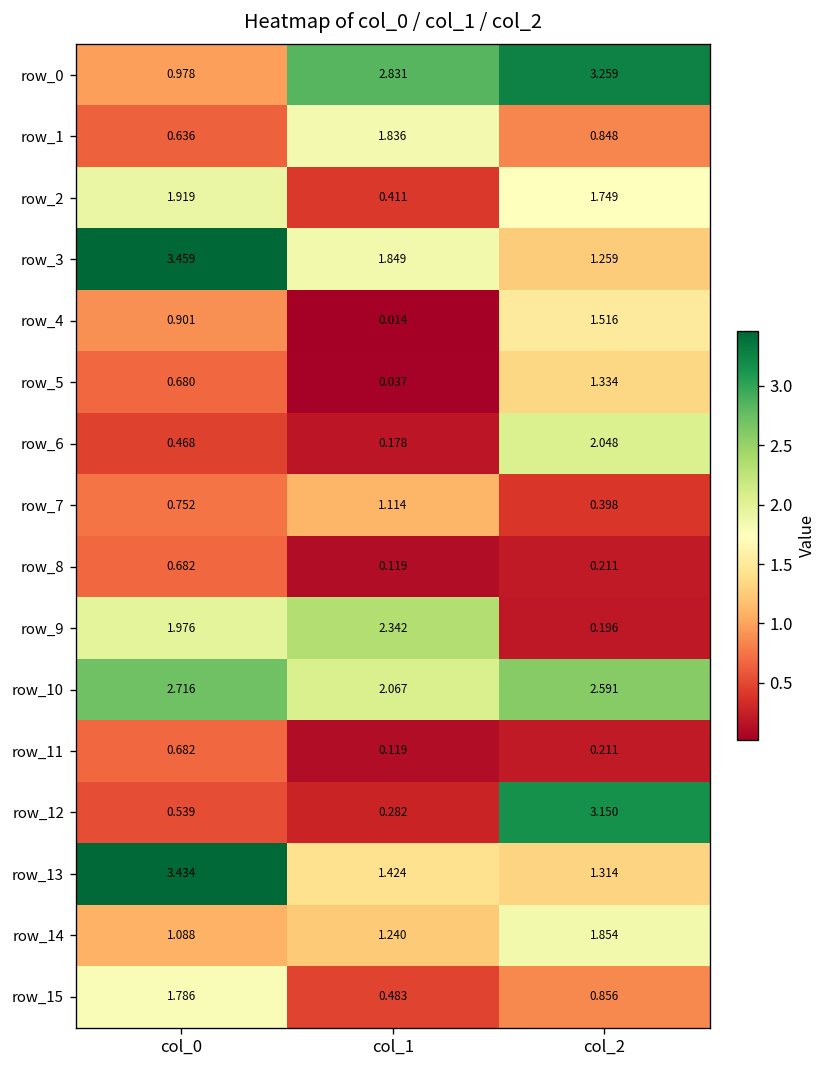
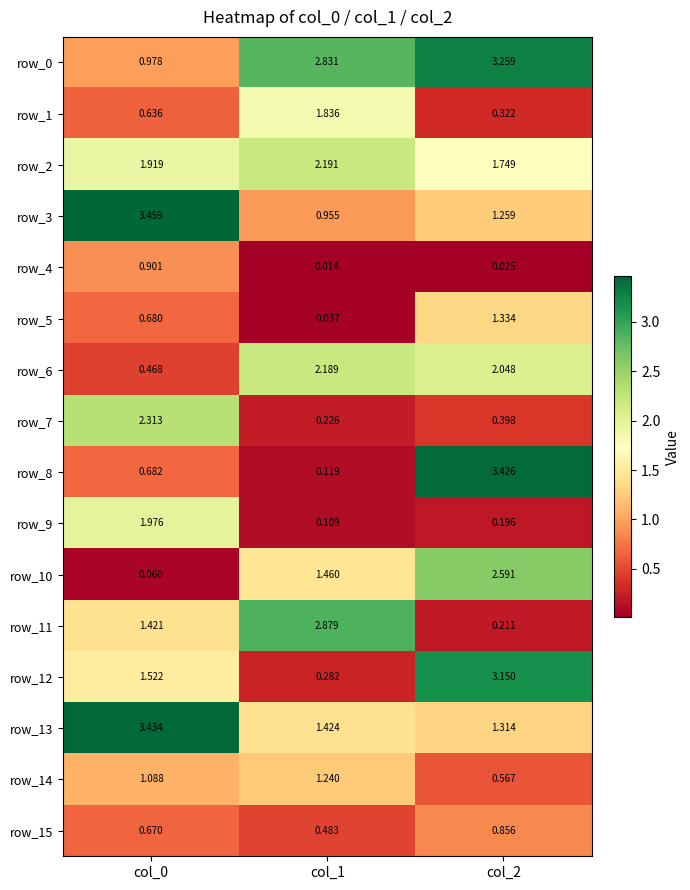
  {
    "row_0": {
      "col_0": 0.978,
      "col_1": 2.831,
      "col_2": 3.259
    },
    "row_1": {
      "col_0": 0.636,
      "col_1": 1.836,
-     "col_2": 0.848
+     "col_2": 0.322
    },
    "row_2": {
      "col_0": 1.919,
-     "col_1": 0.411,
+     "col_1": 2.191,
      "col_2": 1.749
    },
    "row_3": {
      "col_0": 3.459,
-     "col_1": 1.849,
+     "col_1": 0.955,
      "col_2": 1.259
    },
    "row_4": {
      "col_0": 0.901,
      "col_1": 0.014,
-     "col_2": 1.516
+     "col_2": 0.025
    },
    "row_5": {
      "col_0": 0.680,
      "col_1": 0.037,
      "col_2": 1.334
    },
    "row_6": {
      "col_0": 0.468,
-     "col_1": 0.178,
+     "col_1": 2.189,
      "col_2": 2.048
    },
    "row_7": {
-     "col_0": 0.752,
-     "col_1": 1.114,
+     "col_0": 2.313,
+     "col_1": 0.226,
      "col_2": 0.398
    },
    "row_8": {
      "col_0": 0.682,
      "col_1": 0.119,
-     "col_2": 0.211
+     "col_2": 3.426
    },
    "row_9": {
      "col_0": 1.976,
-     "col_1": 2.342,
+     "col_1": 0.109,
      "col_2": 0.196
    },
    "row_10": {
-     "col_0": 2.716,
-     "col_1": 2.067,
+     "col_0": 0.060,
+     "col_1": 1.460,
      "col_2": 2.591
    },
    "row_11": {
-     "col_0": 0.682,
-     "col_1": 0.119,
+     "col_0": 1.421,
+     "col_1": 2.879,
      "col_2": 0.211
    },
    "row_12": {
-     "col_0": 0.539,
+     "col_0": 1.522,
      "col_1": 0.282,
      "col_2": 3.150
    },
    "row_13": {
      "col_0": 3.434,
      "col_1": 1.424,
      "col_2": 1.314
    },
    "row_14": {
      "col_0": 1.088,
      "col_1": 1.240,
-     "col_2": 1.854
+     "col_2": 0.567
    },
    "row_15": {
-     "col_0": 1.786,
+     "col_0": 0.670,
      "col_1": 0.483,
      "col_2": 0.856
    }
  }
